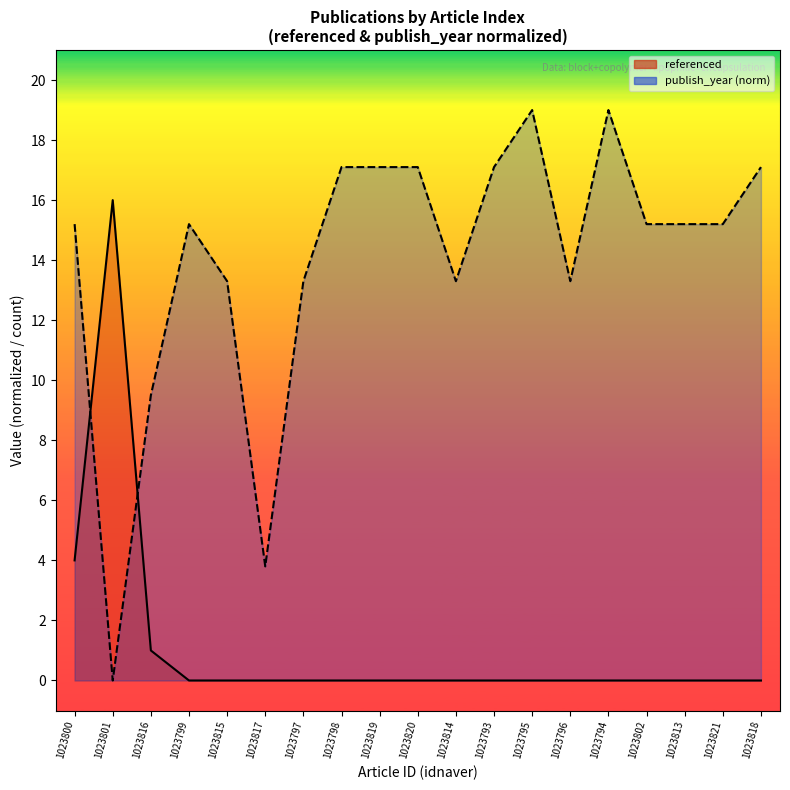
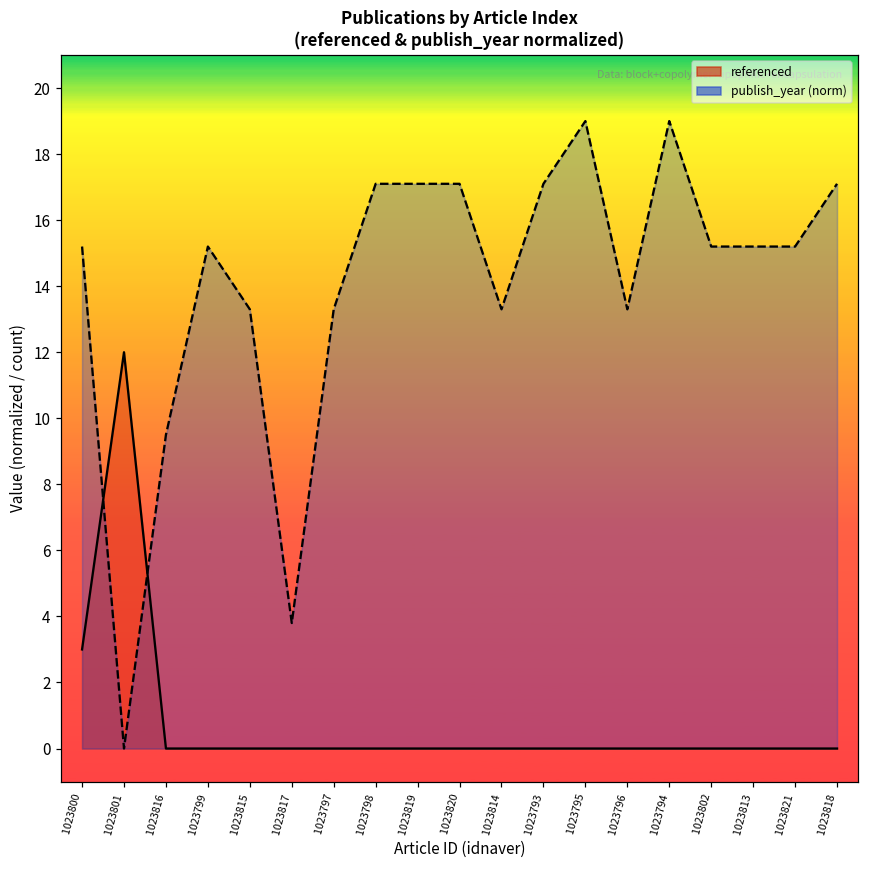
  {
    "referenced": {
-     "1023800": 4,
-     "1023801": 16,
-     "1023816": 1,
+     "1023800": 3,
+     "1023801": 12,
+     "1023816": 0,
      "1023799": 0,
      "1023815": 0,
      "1023817": 0,
      "1023797": 0,
      "1023798": 0,
      "1023819": 0,
      "1023820": 0,
      "1023814": 0,
      "1023793": 0,
      "1023795": 0,
      "1023796": 0,
      "1023794": 0,
      "1023802": 0,
      "1023813": 0,
      "1023821": 0,
      "1023818": 0
    }
  }
